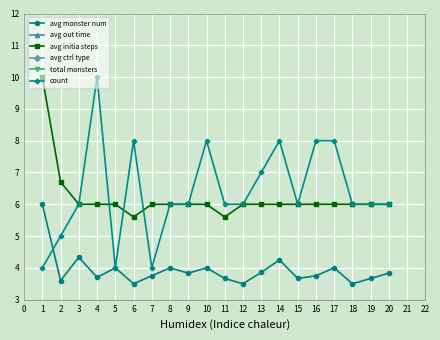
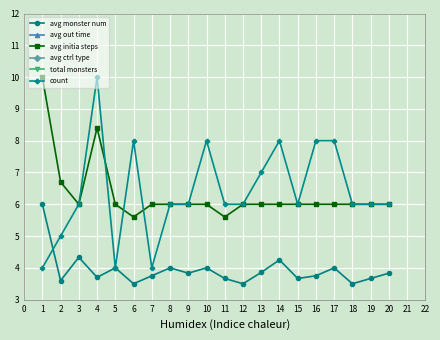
  {
    "avg initia steps": {
      "2": 6.7,
-     "4": 6.0,
+     "4": 8.4,
      "5": 6.0,
      "6": 5.6,
      "7": 6.0,
      "10": 6.0,
      "11": 5.6,
      "13": 6.0,
      "14": 6.0,
      "16": 6.0,
      "17": 6.0
    }
  }
